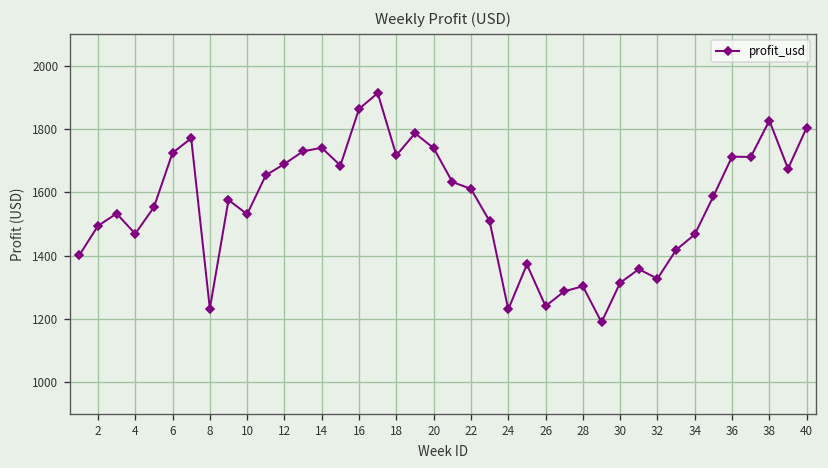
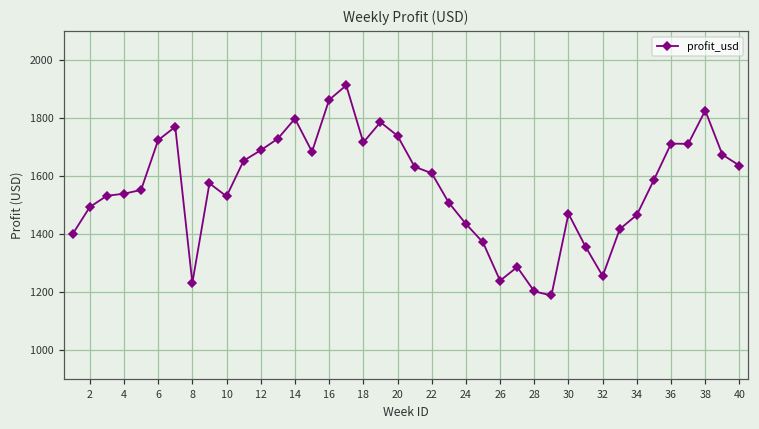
  {
    "2": 1490,
-   "4": 1470,
+   "4": 1540,
    "6": 1730,
    "8": 1230,
    "10": 1530,
    "12": 1690,
-   "14": 1740,
+   "14": 1800,
    "16": 1860,
    "18": 1720,
    "20": 1740,
    "22": 1610,
-   "24": 1230,
+   "24": 1440,
    "26": 1240,
-   "28": 1300,
-   "30": 1310,
-   "32": 1330,
+   "28": 1200,
+   "30": 1470,
+   "32": 1260,
    "34": 1470,
    "36": 1710,
    "38": 1830,
-   "40": 1810
+   "40": 1640
  }
